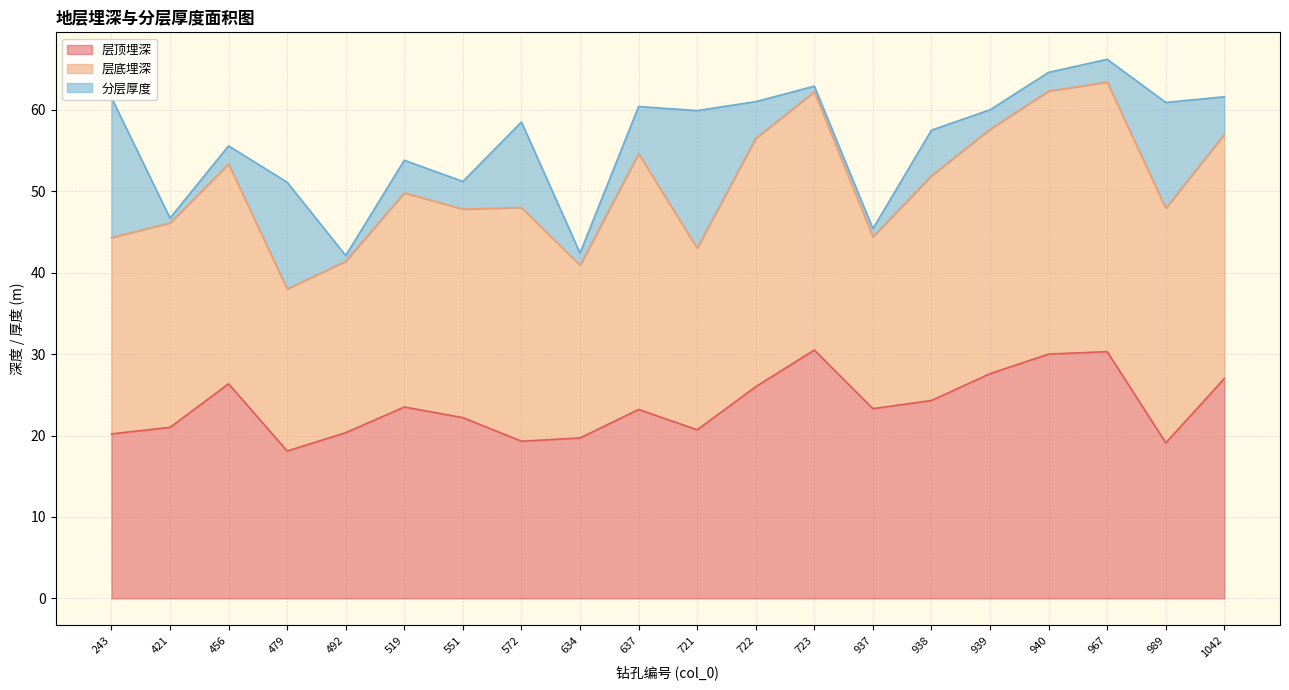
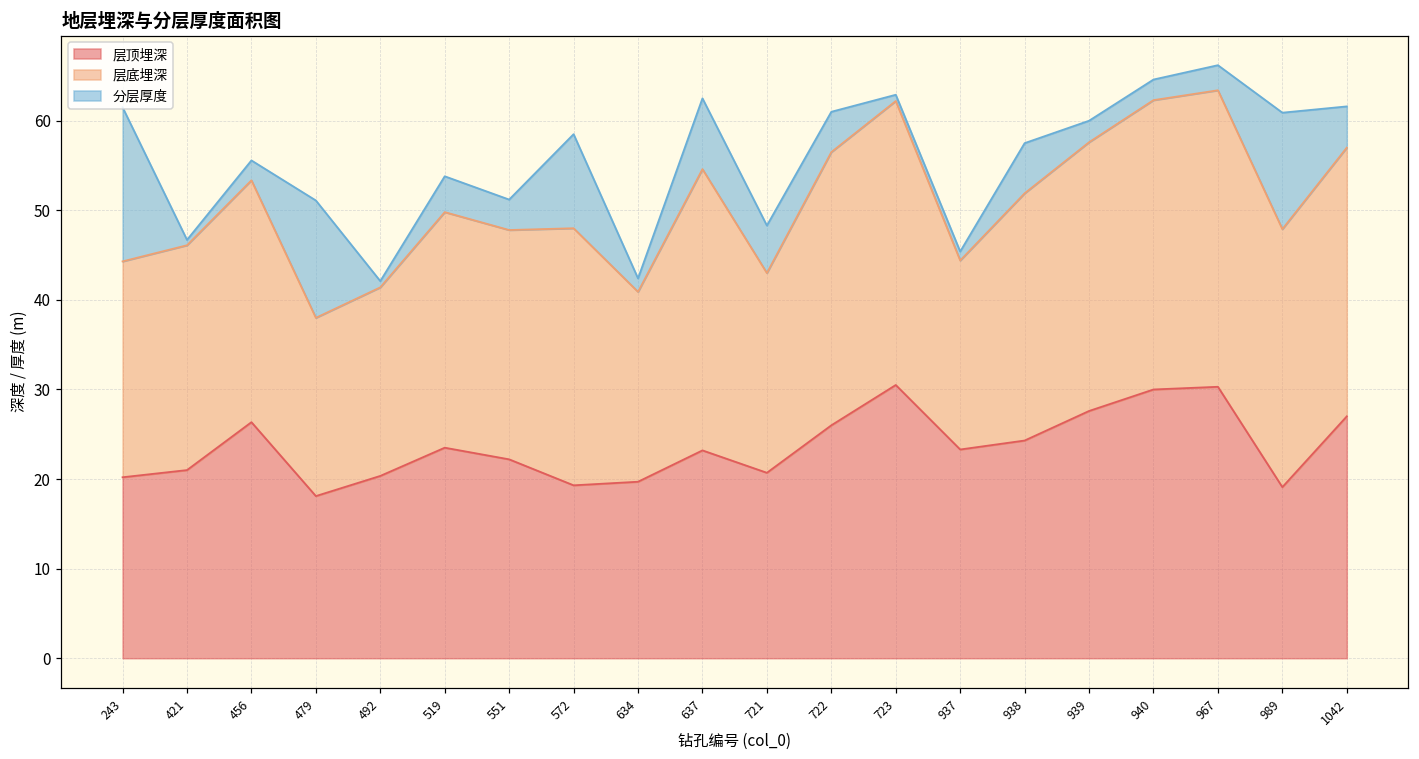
  {
    "分层厚度": {
      "421": 1,
      "456": 2,
      "479": 13,
      "492": 1,
      "519": 4,
      "551": 3,
      "572": 11,
      "634": 2,
-     "637": 6,
-     "721": 17,
+     "637": 8,
+     "721": 5,
      "722": 5,
      "723": 1,
      "937": 1,
      "938": 6,
      "939": 2,
      "940": 2,
      "967": 3,
      "989": 13,
      "1042": 5
    }
  }
